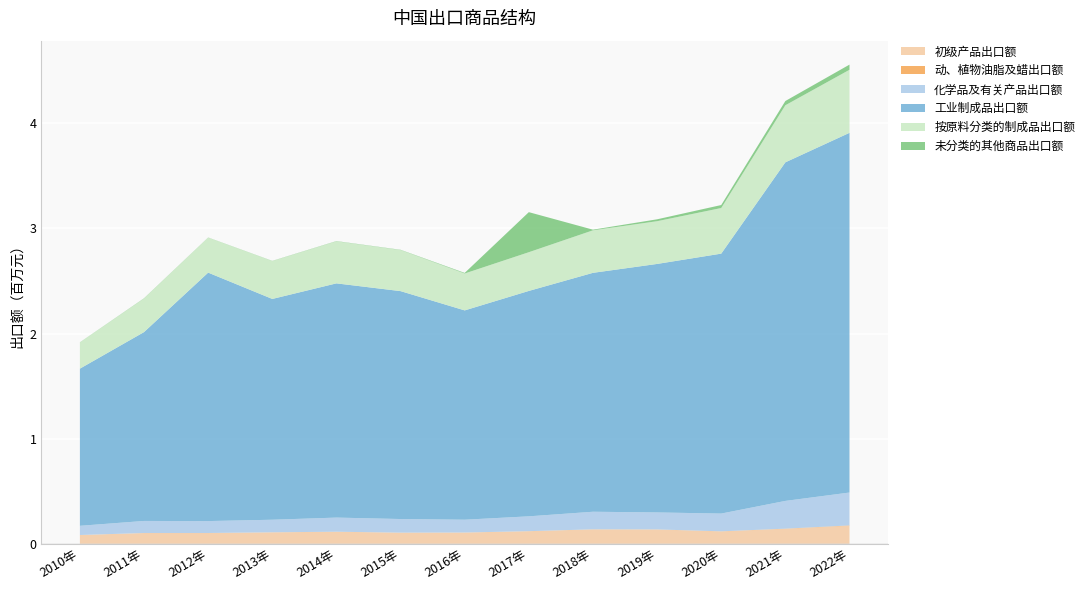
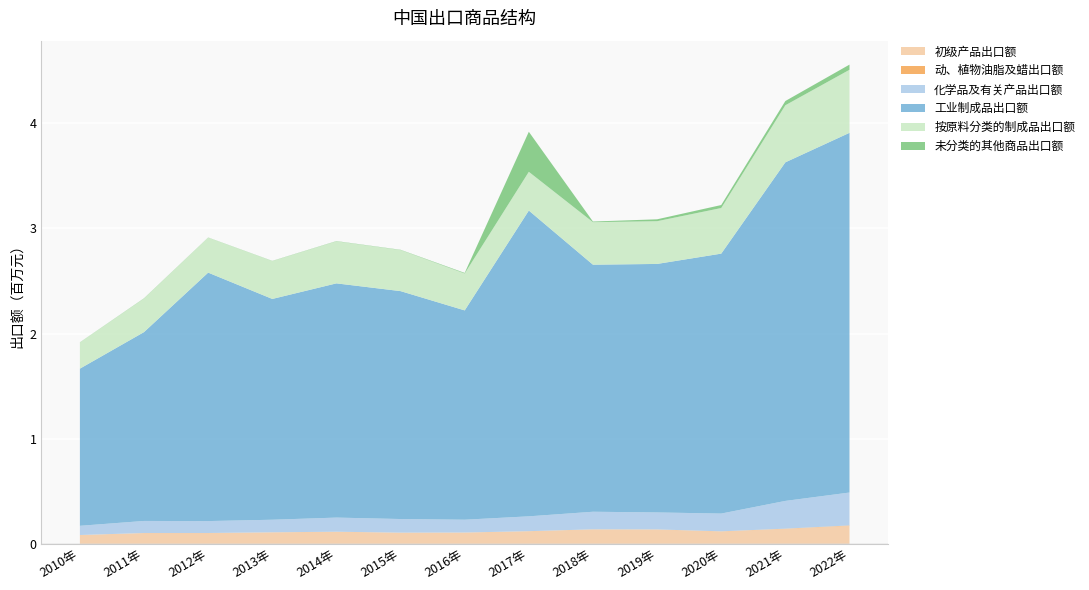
  {
    "工业制成品出口额": {
      "2010年": 1.50,
      "2011年": 1.80,
      "2012年": 2.37,
      "2013年": 2.10,
      "2014年": 2.23,
      "2015年": 2.17,
      "2016年": 1.99,
-     "2017年": 2.15,
-     "2018年": 2.27,
+     "2017年": 2.91,
+     "2018年": 2.35,
      "2019年": 2.37,
      "2020年": 2.47,
      "2021年": 3.22,
      "2022年": 3.42
    },
    "未分类的其他商品出口额": {
      "2017年": 0.38,
      "2020年": 0.03,
      "2021年": 0.04,
      "2022年": 0.05
    }
  }
